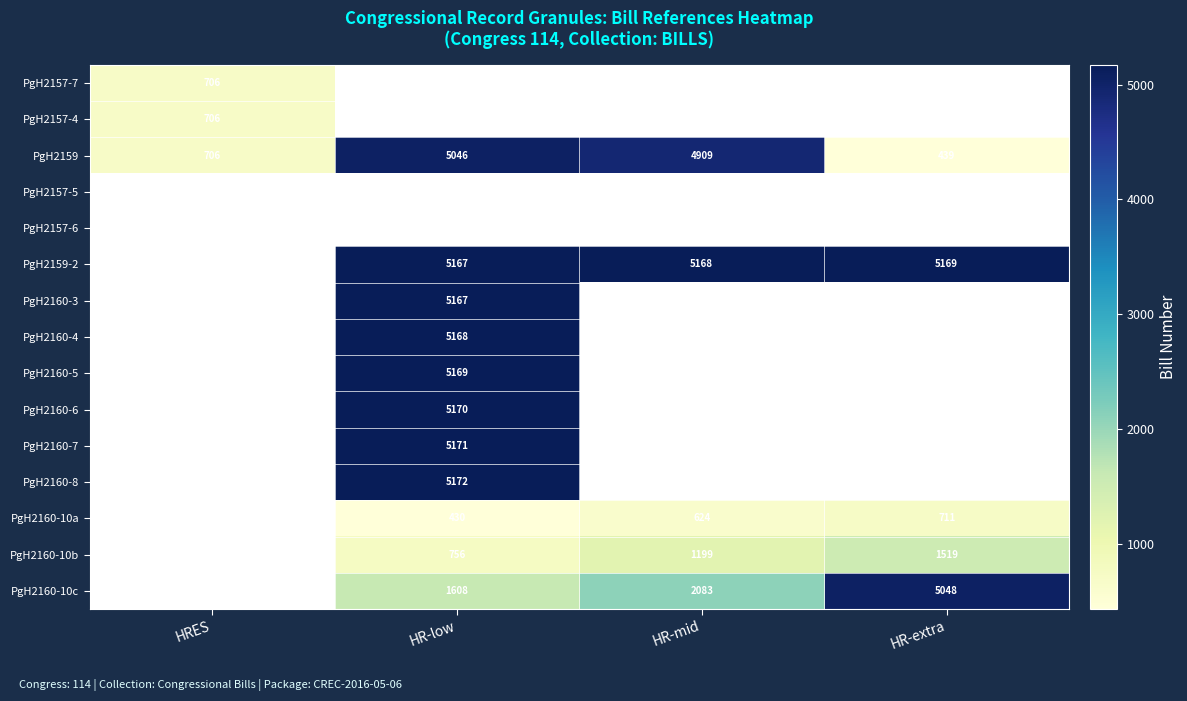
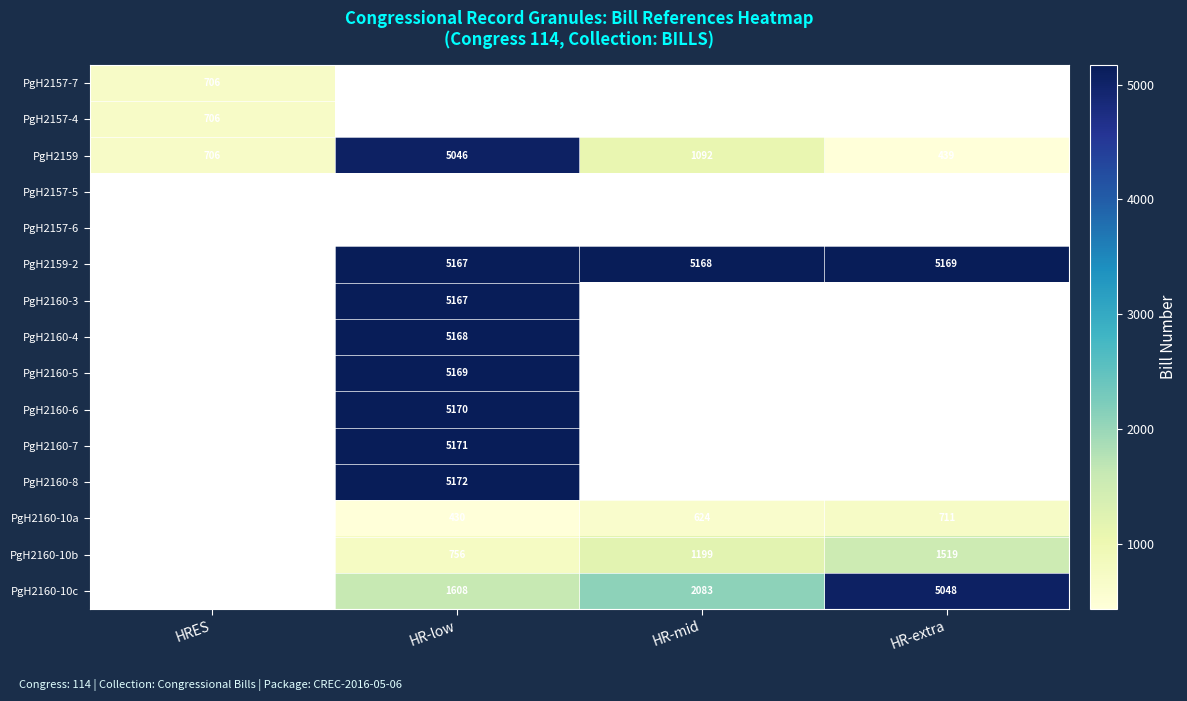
  {
    "PgH2157-7": {
      "HRES": 706
    },
    "PgH2157-4": {
      "HRES": 706
    },
    "PgH2159": {
      "HRES": 706,
      "HR-low": 5046,
-     "HR-mid": 4909
+     "HR-mid": 1092
    },
    "PgH2159-2": {
      "HR-low": 5167,
      "HR-mid": 5168,
      "HR-extra": 5169
    },
    "PgH2160-3": {
      "HR-low": 5167
    },
    "PgH2160-4": {
      "HR-low": 5168
    },
    "PgH2160-5": {
      "HR-low": 5169
    },
    "PgH2160-6": {
      "HR-low": 5170
    },
    "PgH2160-7": {
      "HR-low": 5171
    },
    "PgH2160-8": {
      "HR-low": 5172
    },
    "PgH2160-10a": {
      "HR-mid": 624,
      "HR-extra": 711
    },
    "PgH2160-10b": {
      "HR-low": 756,
      "HR-mid": 1199,
      "HR-extra": 1519
    },
    "PgH2160-10c": {
      "HR-low": 1608,
      "HR-mid": 2083,
      "HR-extra": 5048
    }
  }
